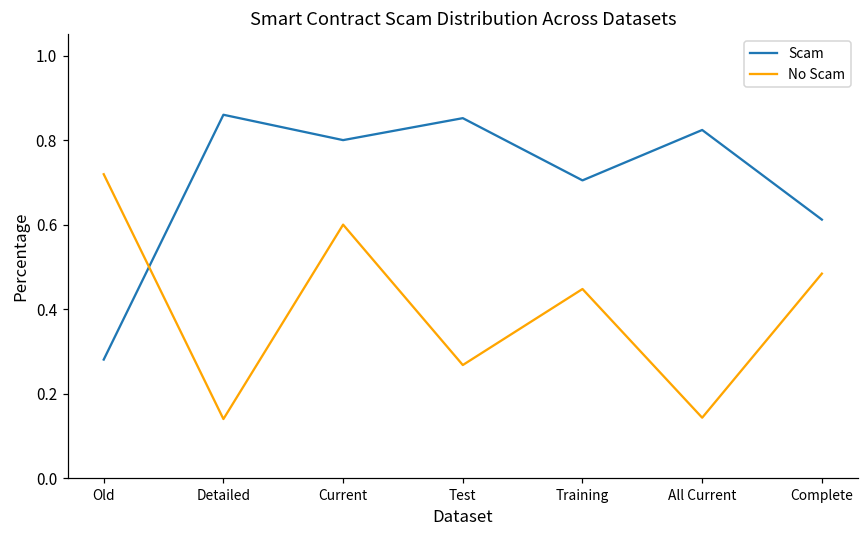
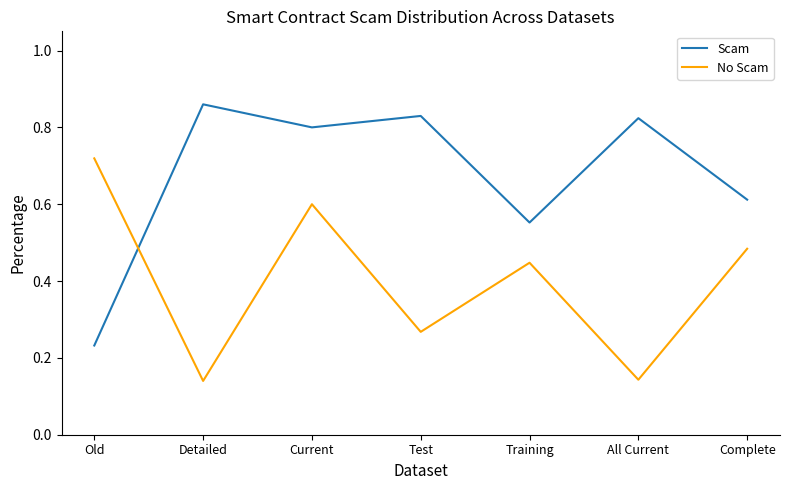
  {
    "Scam": {
-     "Old": 0.28,
+     "Old": 0.23,
      "Detailed": 0.86,
      "Current": 0.80,
-     "Test": 0.85,
-     "Training": 0.70,
+     "Test": 0.83,
+     "Training": 0.55,
      "All Current": 0.82,
      "Complete": 0.61
    },
    "No Scam": {
      "Old": 0.72,
      "Detailed": 0.14,
      "Current": 0.60,
      "Test": 0.27,
      "Training": 0.45,
      "All Current": 0.14,
      "Complete": 0.48
    }
  }
